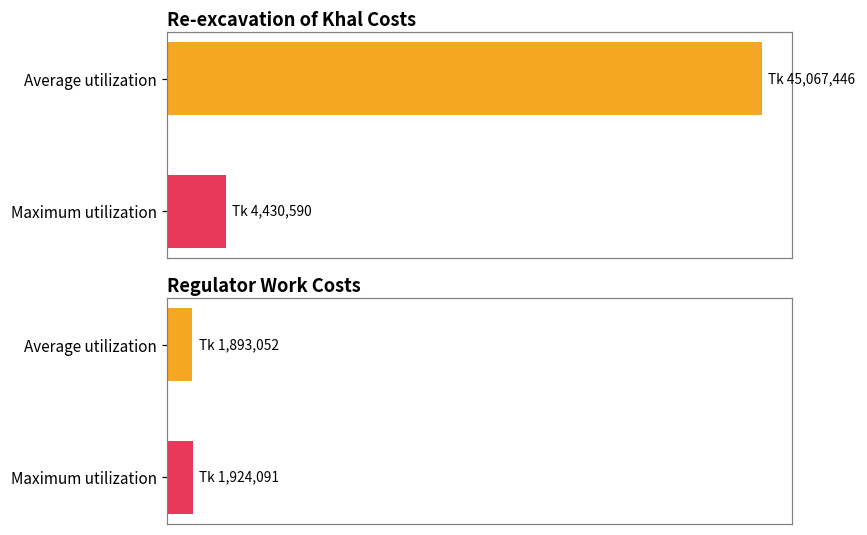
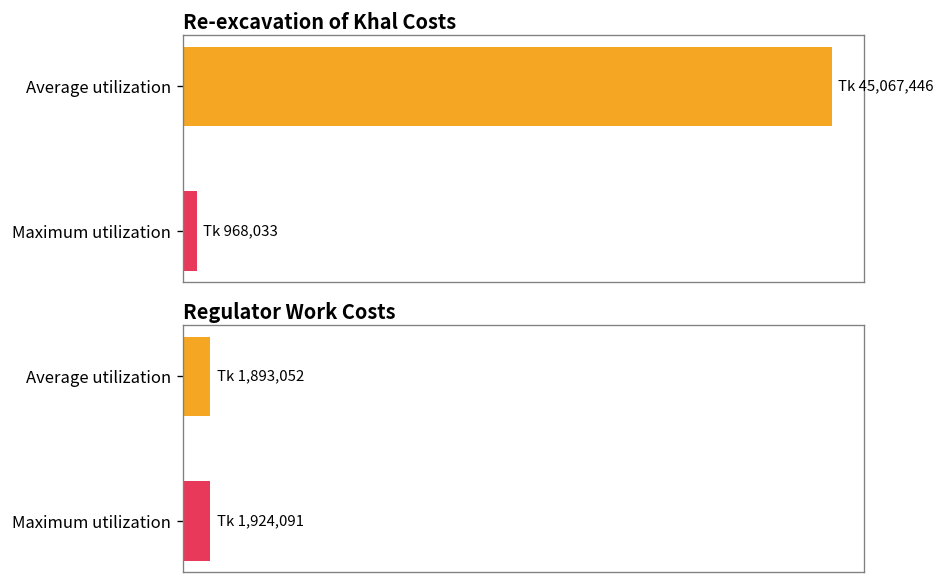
  {
    "Re-excavation of Khal Costs": {
      "Average utilization": "45,067,446",
-     "Maximum utilization": "4,430,590"
+     "Maximum utilization": "968,033"
    },
    "Regulator Work Costs": {
      "Average utilization": "1,893,052",
      "Maximum utilization": "1,924,091"
    }
  }
